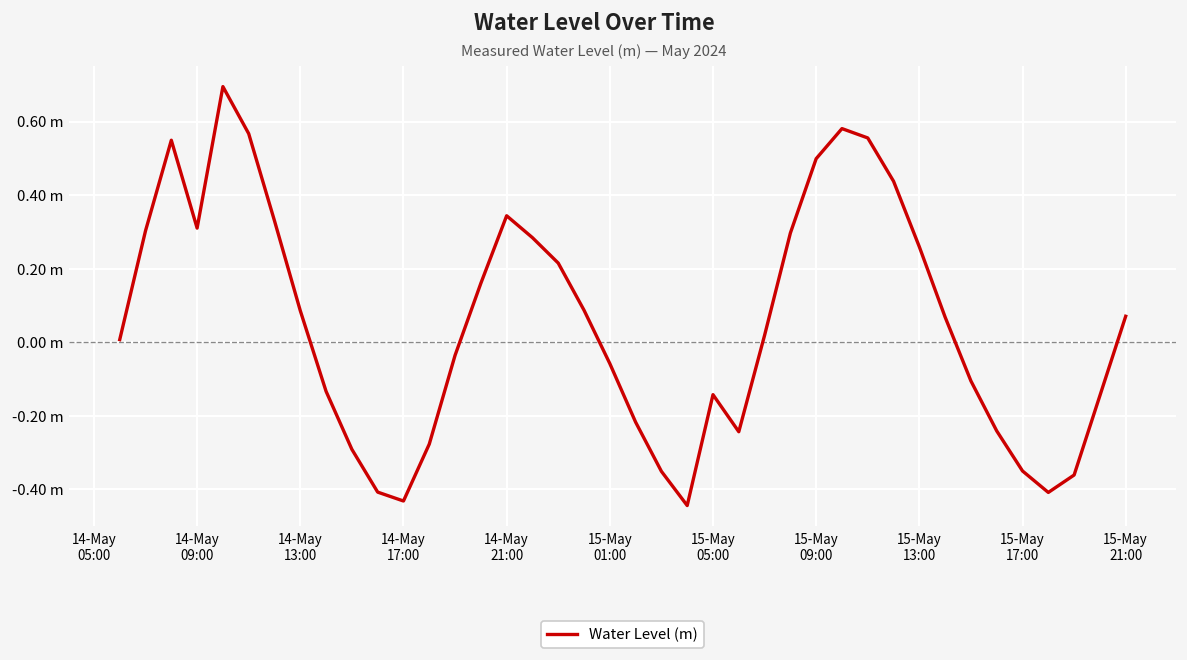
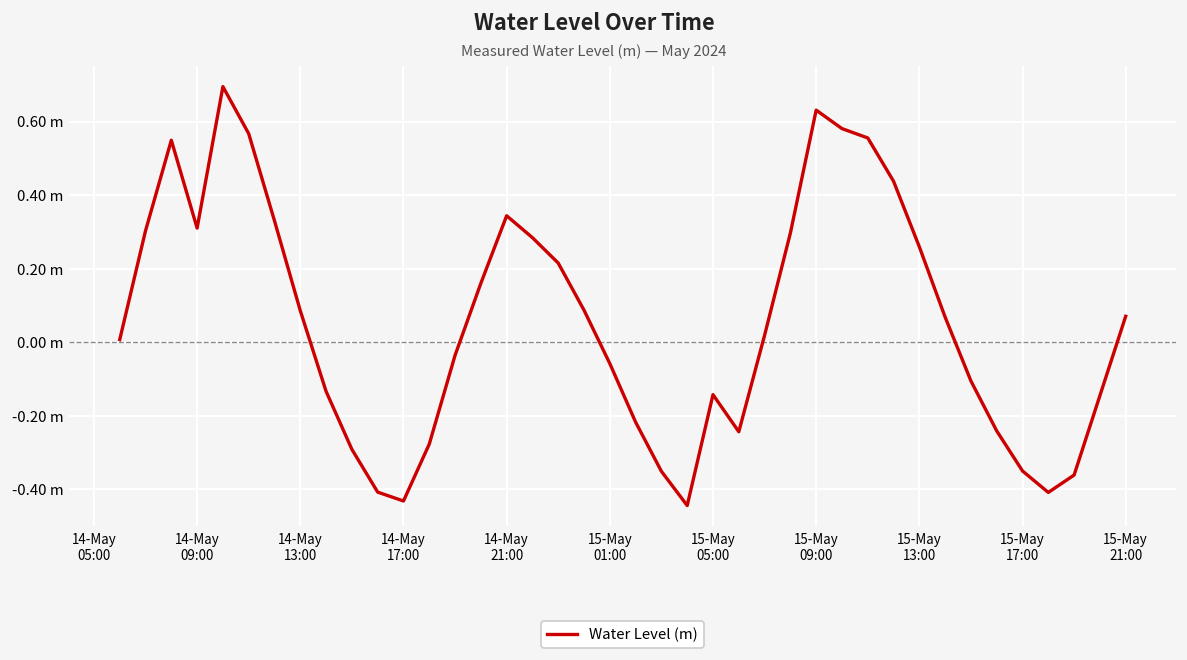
  {
    "14-May 09:00": "0.31 m",
    "14-May 13:00": "0.09 m",
    "14-May 17:00": "-0.43 m",
    "14-May 21:00": "0.34 m",
    "15-May 01:00": "-0.06 m",
    "15-May 05:00": "-0.14 m",
-   "15-May 09:00": "0.50 m",
+   "15-May 09:00": "0.63 m",
    "15-May 13:00": "0.26 m",
    "15-May 17:00": "-0.35 m",
    "15-May 21:00": "0.07 m"
  }
